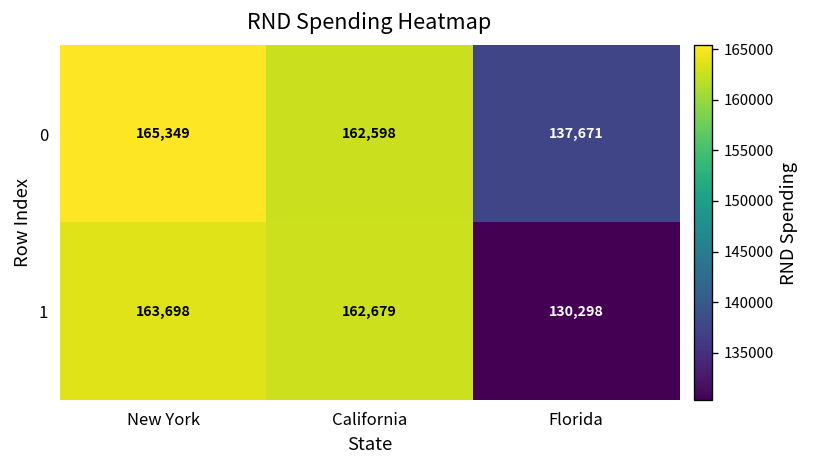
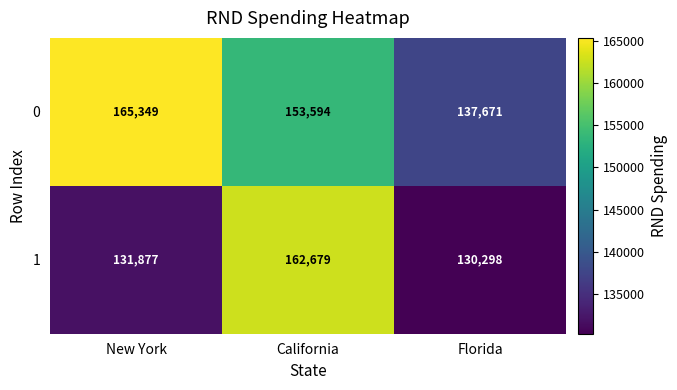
  {
    "0": {
      "New York": "165,349",
-     "California": "162,598",
+     "California": "153,594",
      "Florida": "137,671"
    },
    "1": {
-     "New York": "163,698",
+     "New York": "131,877",
      "California": "162,679",
      "Florida": "130,298"
    }
  }
